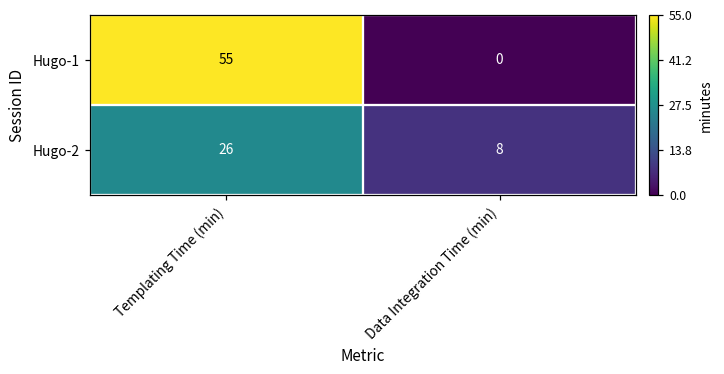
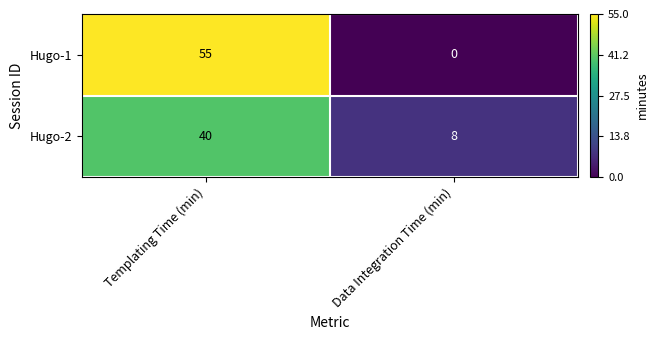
  {
    "Hugo-1": {
      "Templating Time (min)": 55,
      "Data Integration Time (min)": 0
    },
    "Hugo-2": {
-     "Templating Time (min)": 26,
+     "Templating Time (min)": 40,
      "Data Integration Time (min)": 8
    }
  }
